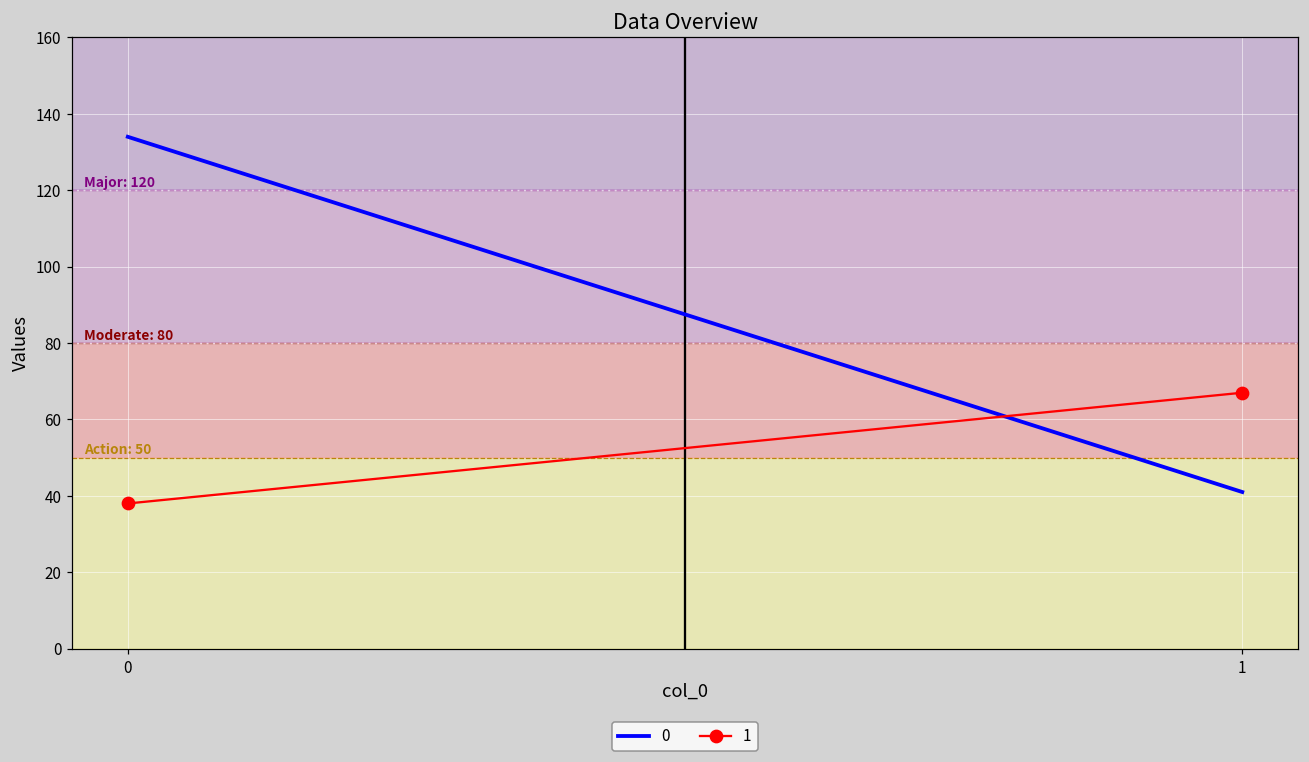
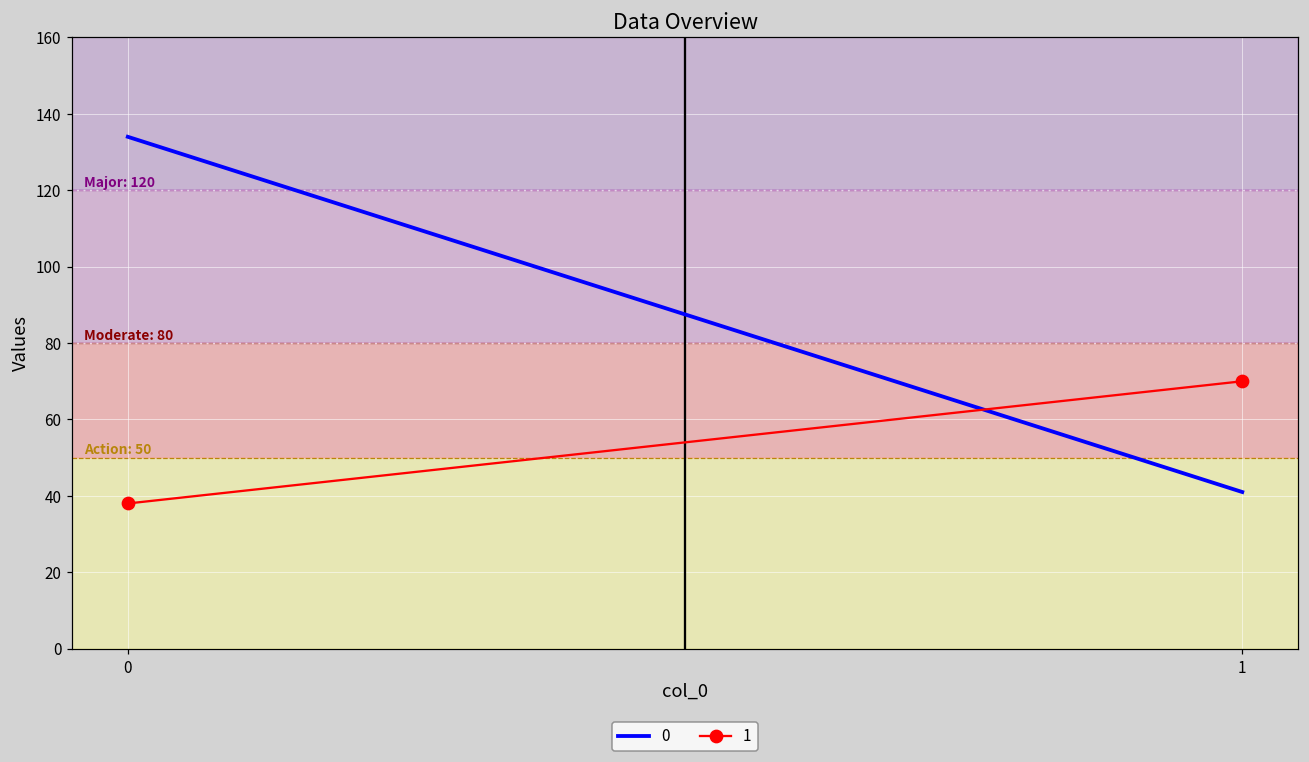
  {
    "0": {
      "0": 134,
      "1": 41
    },
    "1": {
      "0": 38,
-     "1": 67
+     "1": 70
    }
  }
